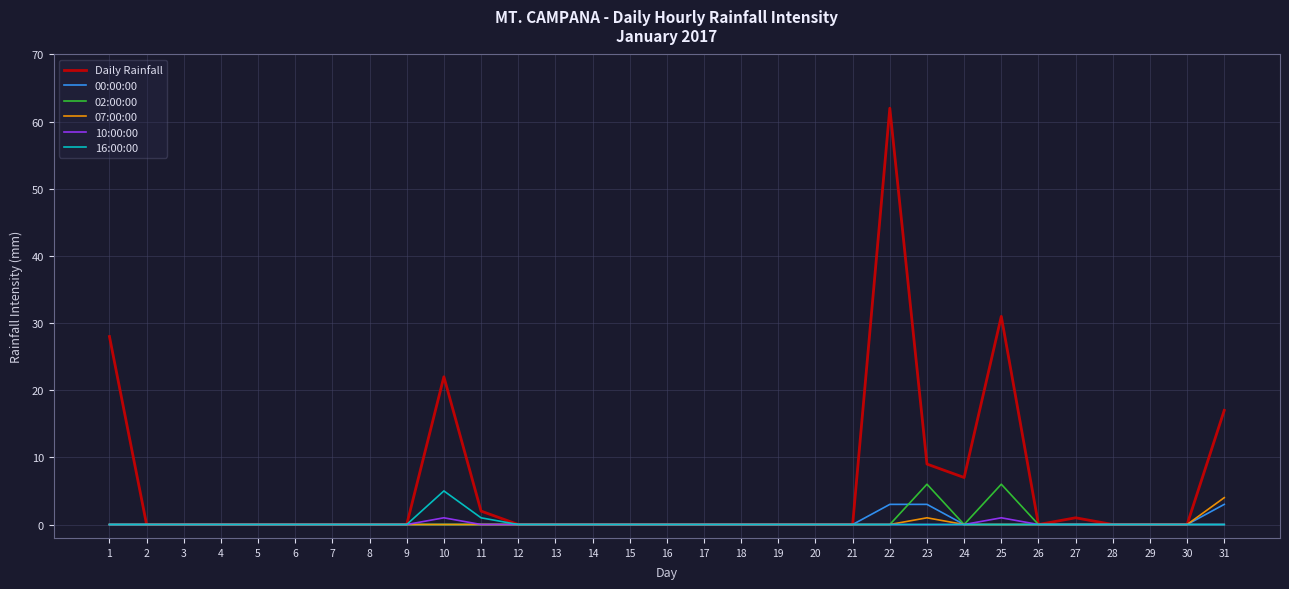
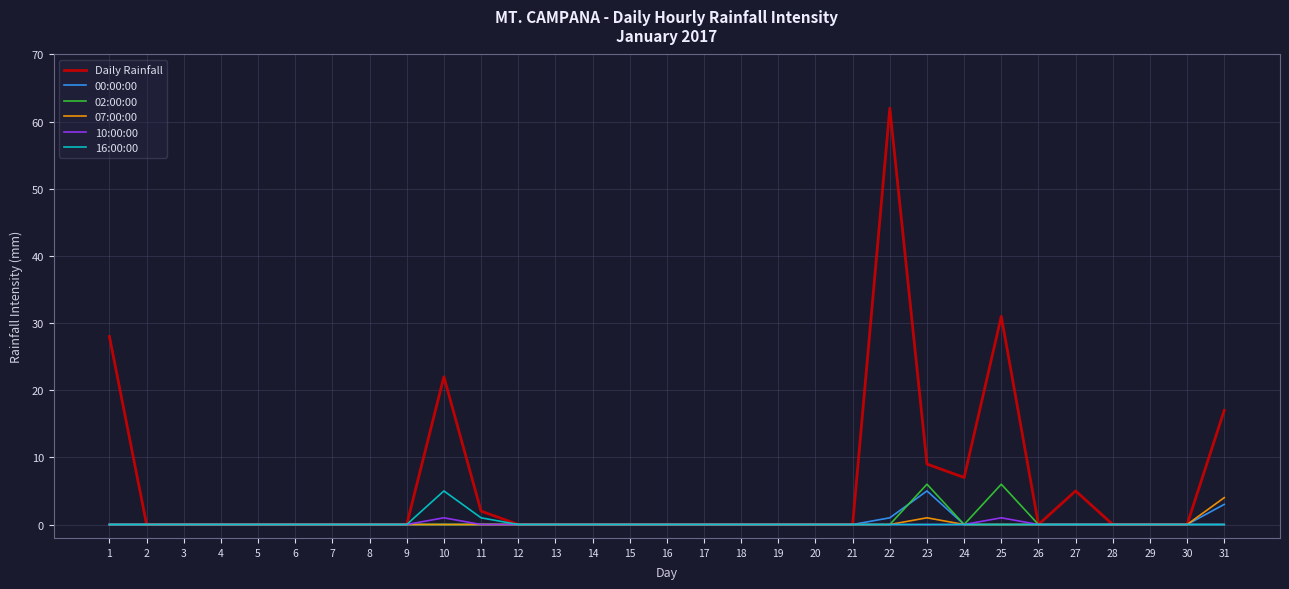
  {
    "Daily Rainfall": {
      "1": 28,
      "10": 22,
      "11": 2,
      "22": 62,
      "23": 9,
      "24": 7,
      "25": 31,
-     "27": 1,
+     "27": 5,
      "31": 17
    },
    "00:00:00": {
-     "22": 3,
-     "23": 3,
+     "22": 1,
+     "23": 5,
      "31": 3
    },
    "02:00:00": {
      "23": 6,
      "25": 6
    },
    "07:00:00": {
      "23": 1,
      "31": 4
    },
    "10:00:00": {
      "10": 1,
      "25": 1
    },
    "16:00:00": {
      "10": 5,
      "11": 1
    }
  }
